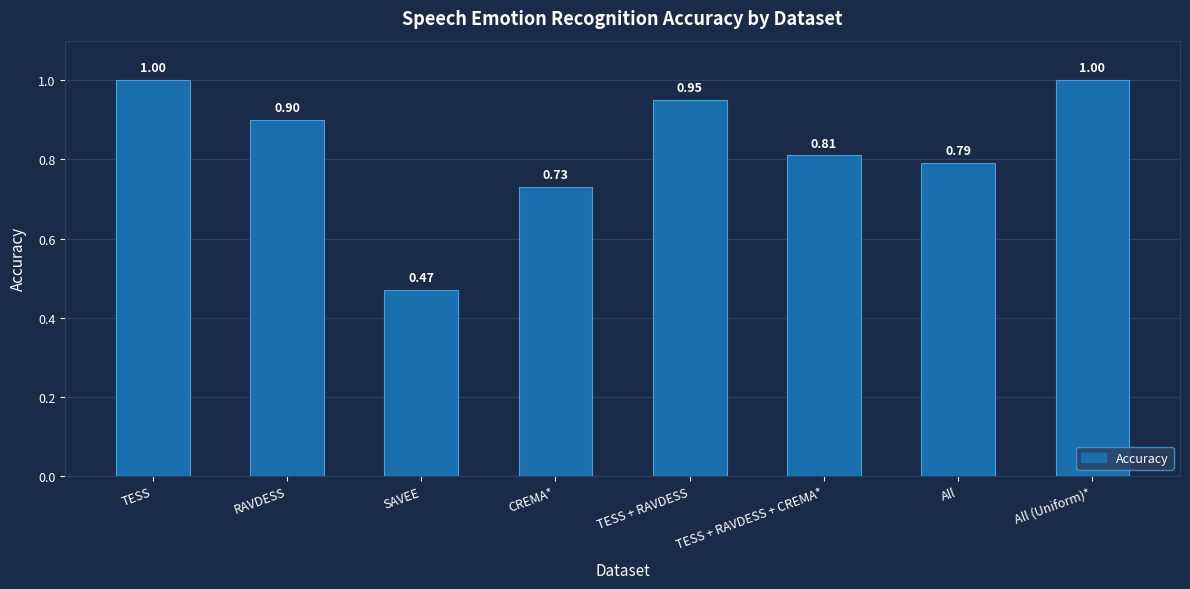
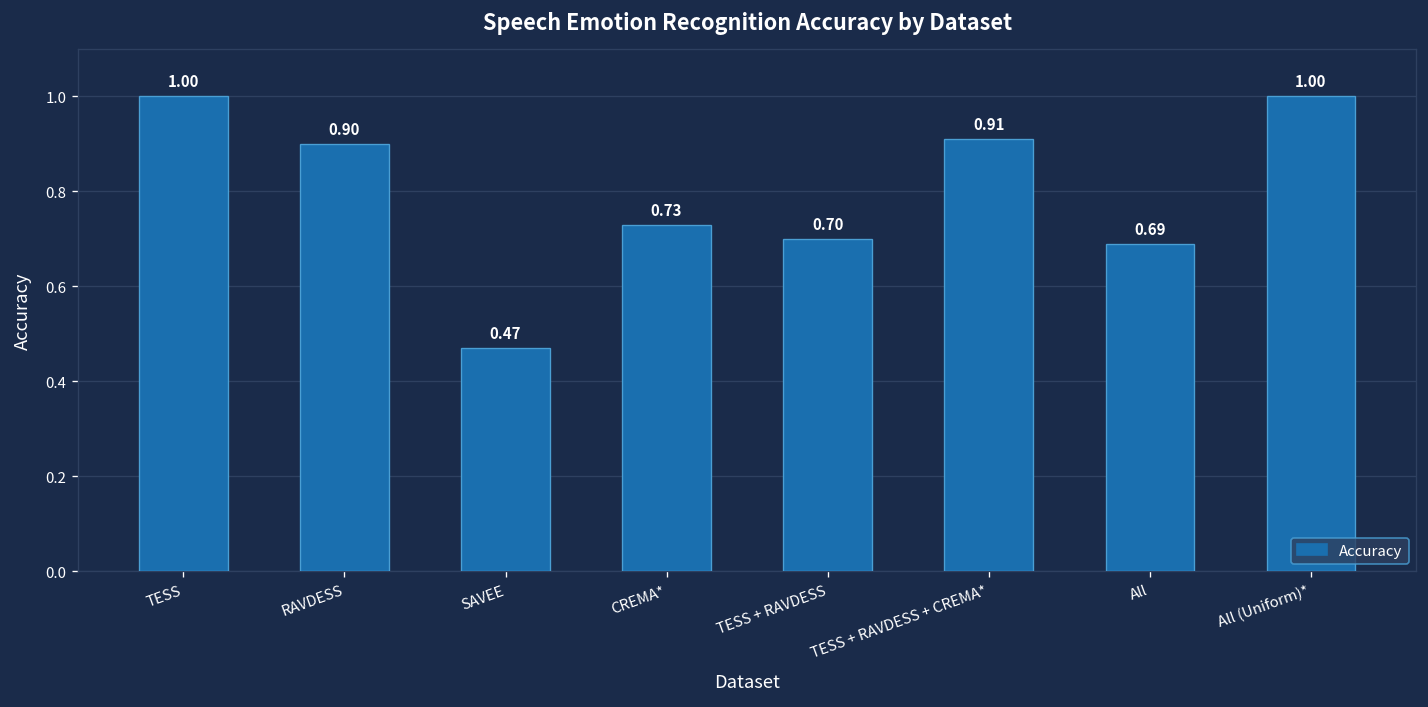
  {
    "TESS": 1.00,
    "RAVDESS": 0.90,
    "SAVEE": 0.47,
    "CREMA*": 0.73,
-   "TESS + RAVDESS": 0.95,
-   "TESS + RAVDESS + CREMA*": 0.81,
-   "All": 0.79,
+   "TESS + RAVDESS": 0.70,
+   "TESS + RAVDESS + CREMA*": 0.91,
+   "All": 0.69,
    "All (Uniform)*": 1.00
  }
